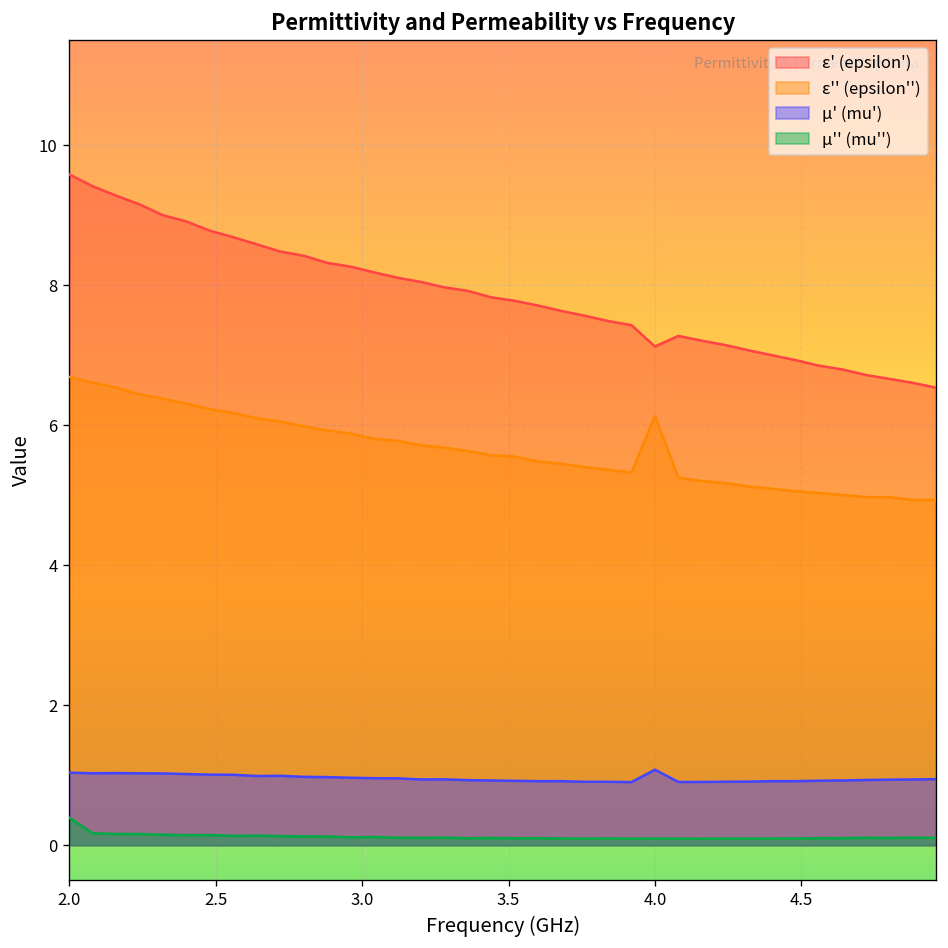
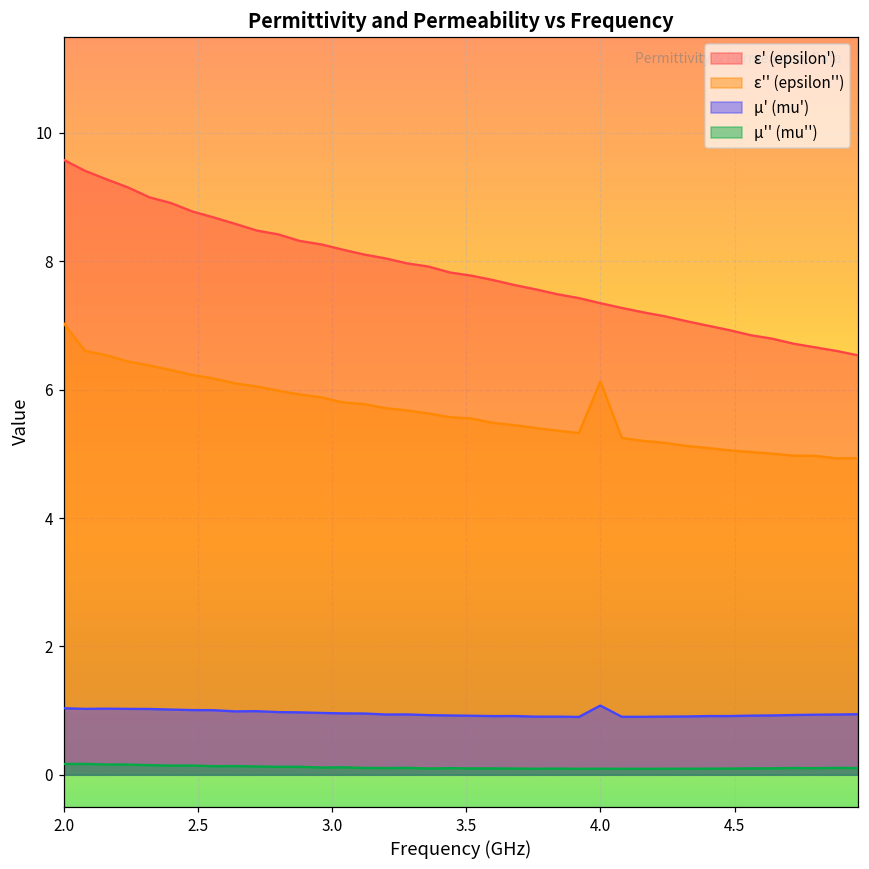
  {
    "ε' (epsilon')": {
      "2.0": 9.6,
-     "4.0": 7.1
+     "4.0": 7.3
    },
    "ε'' (epsilon'')": {
-     "2.0": 6.7,
+     "2.0": 7.0,
      "4.0": 6.1
    },
    "μ' (mu')": {
      "2.0": 1.0,
      "4.0": 1.1
    },
    "μ'' (mu'')": {
-     "2.0": 0.4,
+     "2.0": 0.2,
      "4.0": 0.1
    }
  }
